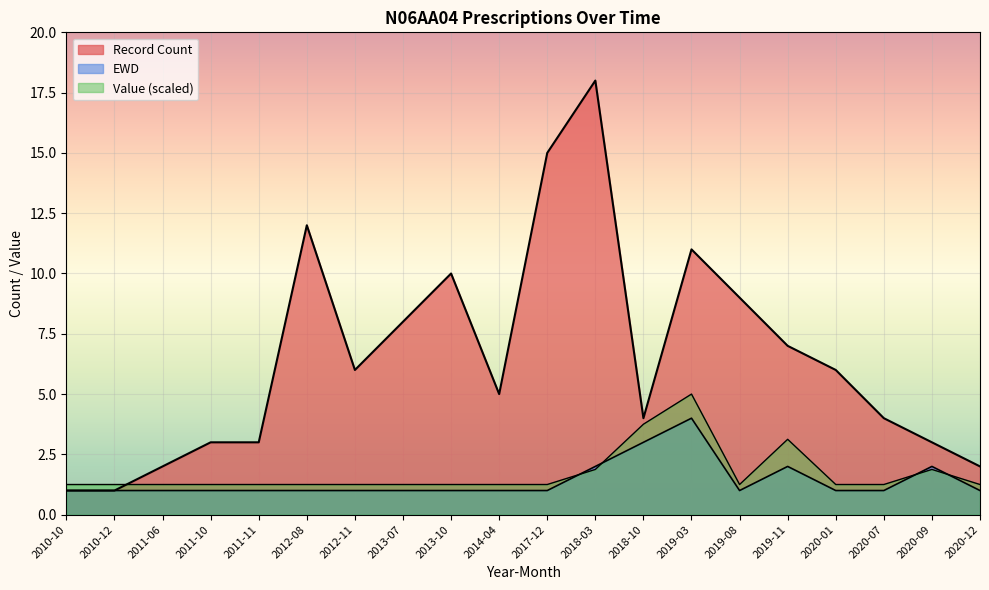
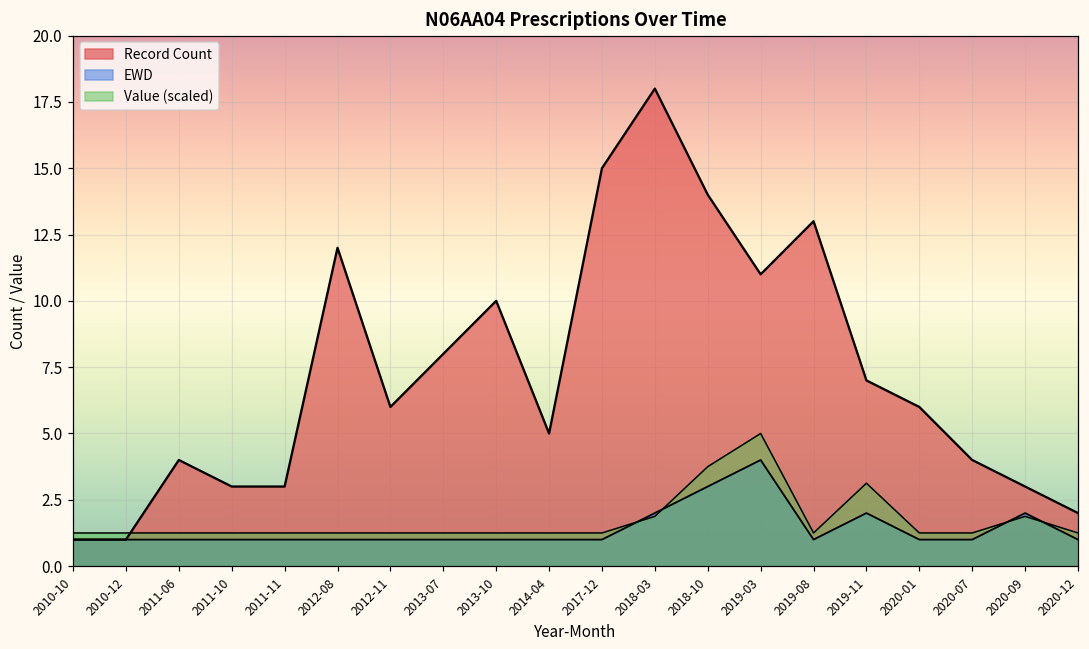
  {
    "Record Count": {
-     "2011-06": 2,
+     "2011-06": 4,
      "2011-10": 3,
      "2011-11": 3,
      "2012-08": 12,
      "2012-11": 6,
      "2013-07": 8,
      "2013-10": 10,
      "2014-04": 5,
      "2017-12": 15,
      "2018-03": 18,
-     "2018-10": 4,
+     "2018-10": 14,
      "2019-03": 11,
-     "2019-08": 9,
+     "2019-08": 13,
      "2019-11": 7,
      "2020-01": 6,
      "2020-07": 4,
      "2020-09": 3,
      "2020-12": 2
    },
    "EWD": {
      "2011-06": 1,
      "2011-10": 1,
      "2011-11": 1,
      "2012-08": 1,
      "2012-11": 1,
      "2013-07": 1,
      "2013-10": 1,
      "2014-04": 1,
      "2017-12": 1,
      "2018-03": 2,
      "2018-10": 3,
      "2019-03": 4,
      "2019-08": 1,
      "2019-11": 2,
      "2020-01": 1,
      "2020-07": 1,
      "2020-09": 2,
      "2020-12": 1
    },
    "Value (scaled)": {
      "2010-10": 1.3,
      "2010-12": 1.3,
      "2011-06": 1.3,
      "2011-10": 1.3,
      "2011-11": 1.3,
      "2012-08": 1.3,
      "2012-11": 1.3,
      "2013-07": 1.3,
      "2013-10": 1.3,
      "2014-04": 1.3,
      "2017-12": 1.3,
      "2018-03": 1.9,
      "2018-10": 3.8,
      "2019-03": 5,
      "2019-08": 1.3,
      "2019-11": 3.1,
      "2020-01": 1.3,
      "2020-07": 1.3,
      "2020-09": 1.9,
      "2020-12": 1.3
    }
  }
